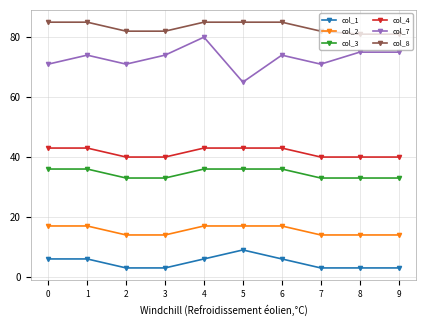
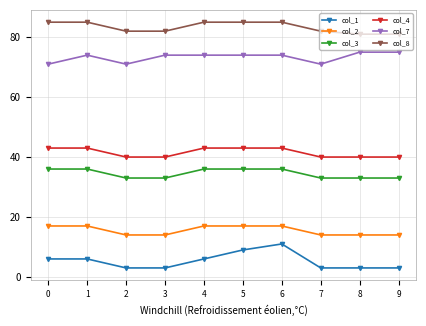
  {
    "col_1": {
      "0": 6,
      "1": 6,
      "2": 3,
      "3": 3,
      "4": 6,
      "5": 9,
-     "6": 6,
+     "6": 11,
      "7": 3,
      "8": 3,
      "9": 3
    },
    "col_2": {
      "0": 17,
      "1": 17,
      "2": 14,
      "3": 14,
      "4": 17,
      "5": 17,
      "6": 17,
      "7": 14,
      "8": 14,
      "9": 14
    },
    "col_3": {
      "0": 36,
      "1": 36,
      "2": 33,
      "3": 33,
      "4": 36,
      "5": 36,
      "6": 36,
      "7": 33,
      "8": 33,
      "9": 33
    },
    "col_4": {
      "0": 43,
      "1": 43,
      "2": 40,
      "3": 40,
      "4": 43,
      "5": 43,
      "6": 43,
      "7": 40,
      "8": 40,
      "9": 40
    },
    "col_7": {
      "0": 71,
      "1": 74,
      "2": 71,
      "3": 74,
-     "4": 80,
-     "5": 65,
+     "4": 74,
+     "5": 74,
      "6": 74,
      "7": 71,
      "8": 75,
      "9": 75
    },
    "col_8": {
      "0": 85,
      "1": 85,
      "2": 82,
      "3": 82,
      "4": 85,
      "5": 85,
      "6": 85
    }
  }
